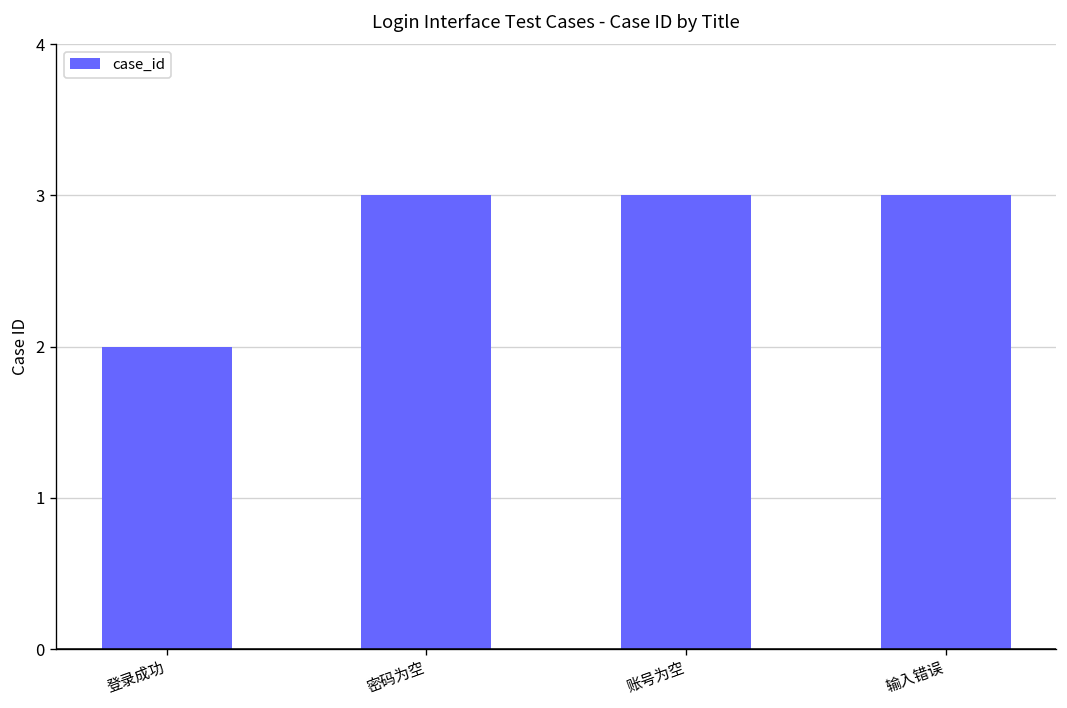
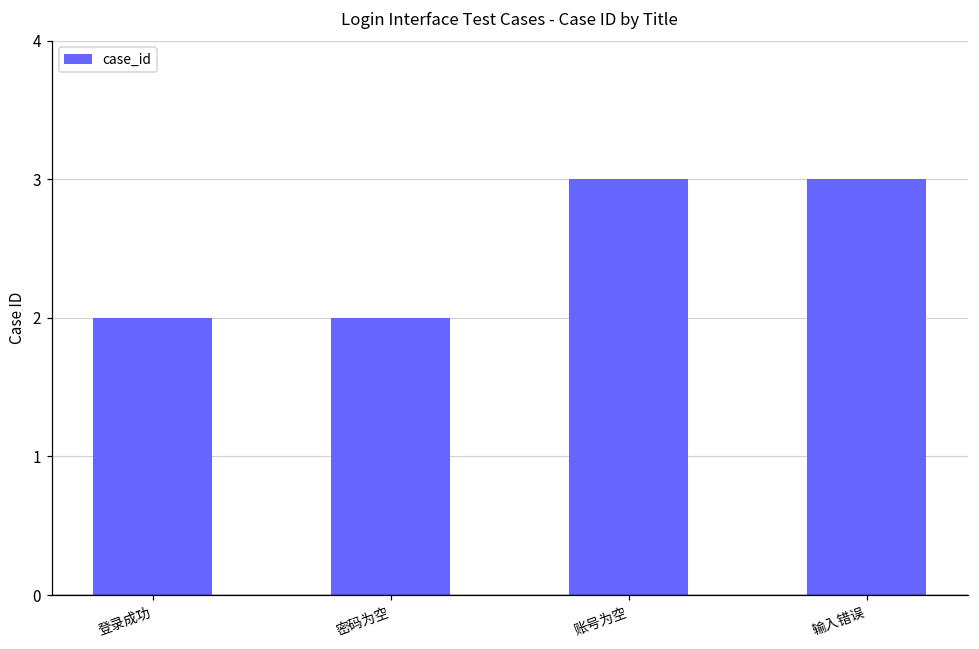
  {
    "登录成功": 2,
-   "密码为空": 3,
+   "密码为空": 2,
    "账号为空": 3,
    "输入错误": 3
  }
